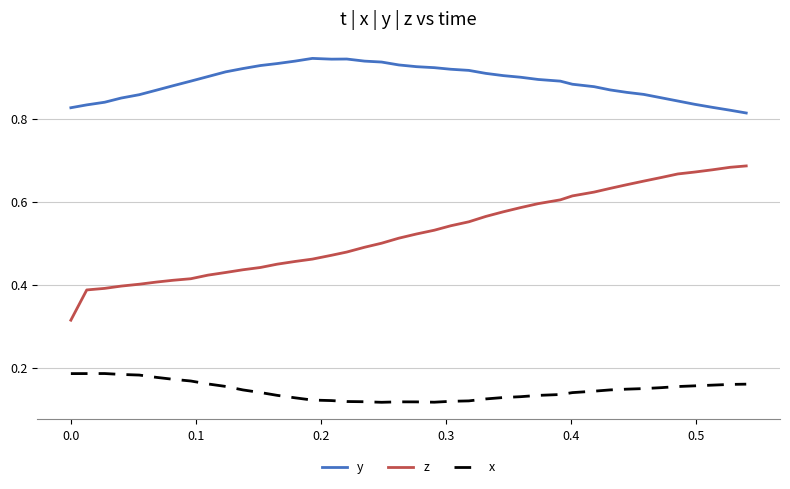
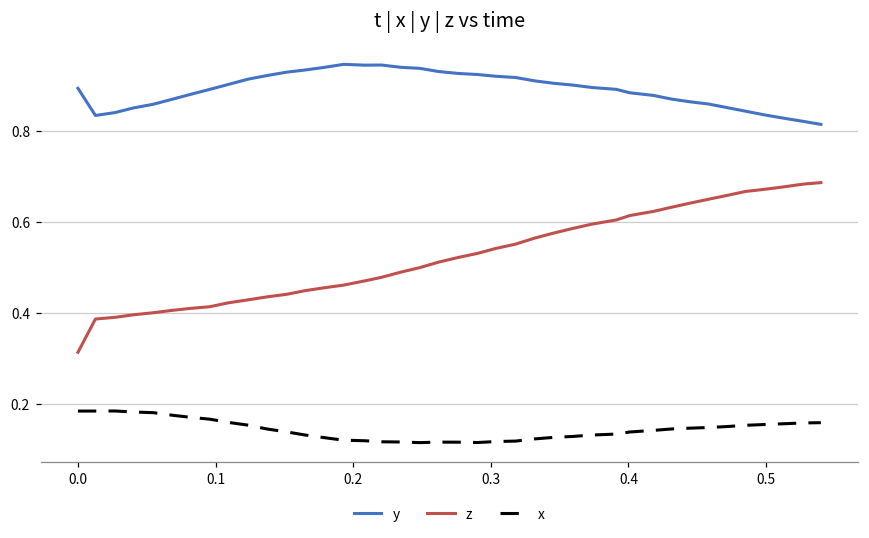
  {
    "y": {
-     "0.0": 0.83
+     "0.0": 0.89
    },
    "z": {
      "0.0": 0.31
    },
    "x": {
      "0.0": 0.19
    }
  }
